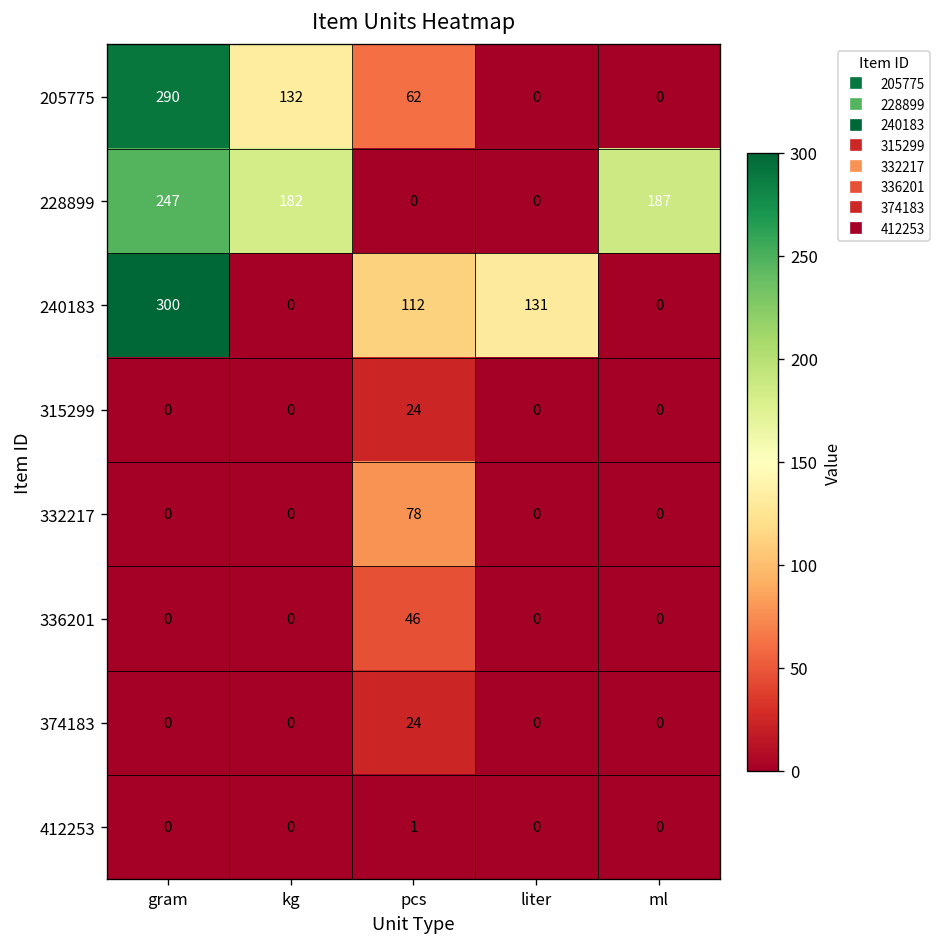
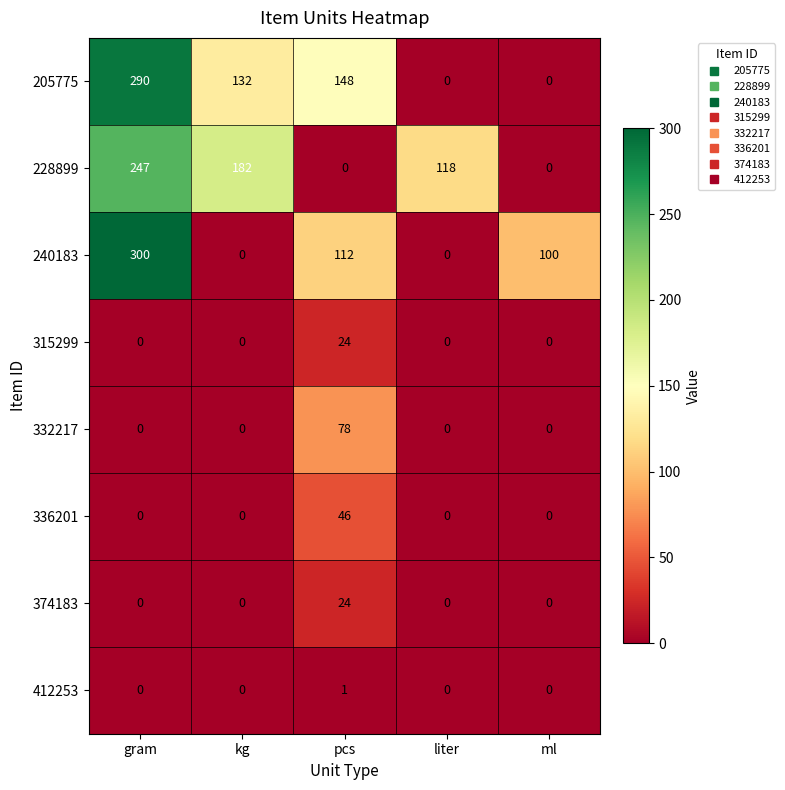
  {
    "205775": {
      "gram": 290,
      "kg": 132,
-     "pcs": 62,
+     "pcs": 148,
      "liter": 0,
      "ml": 0
    },
    "228899": {
      "gram": 247,
      "kg": 182,
      "pcs": 0,
-     "liter": 0,
-     "ml": 187
+     "liter": 118,
+     "ml": 0
    },
    "240183": {
      "gram": 300,
      "kg": 0,
      "pcs": 112,
-     "liter": 131,
-     "ml": 0
+     "liter": 0,
+     "ml": 100
    },
    "315299": {
      "gram": 0,
      "kg": 0,
      "pcs": 24,
      "liter": 0,
      "ml": 0
    },
    "332217": {
      "gram": 0,
      "kg": 0,
      "pcs": 78,
      "liter": 0,
      "ml": 0
    },
    "336201": {
      "gram": 0,
      "kg": 0,
      "pcs": 46,
      "liter": 0,
      "ml": 0
    },
    "374183": {
      "gram": 0,
      "kg": 0,
      "pcs": 24,
      "liter": 0,
      "ml": 0
    },
    "412253": {
      "gram": 0,
      "kg": 0,
      "pcs": 1,
      "liter": 0,
      "ml": 0
    }
  }
